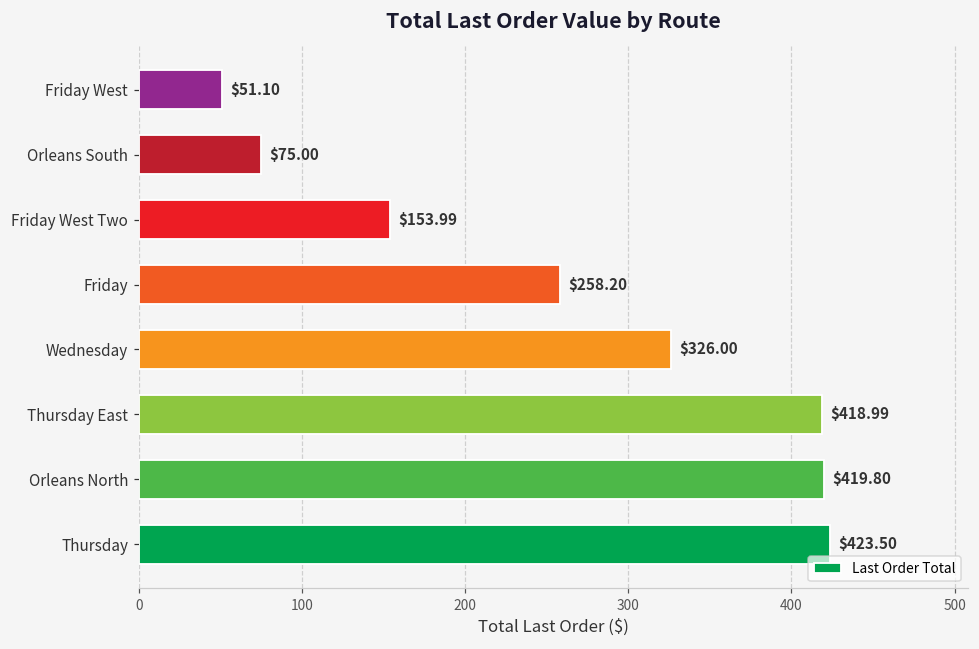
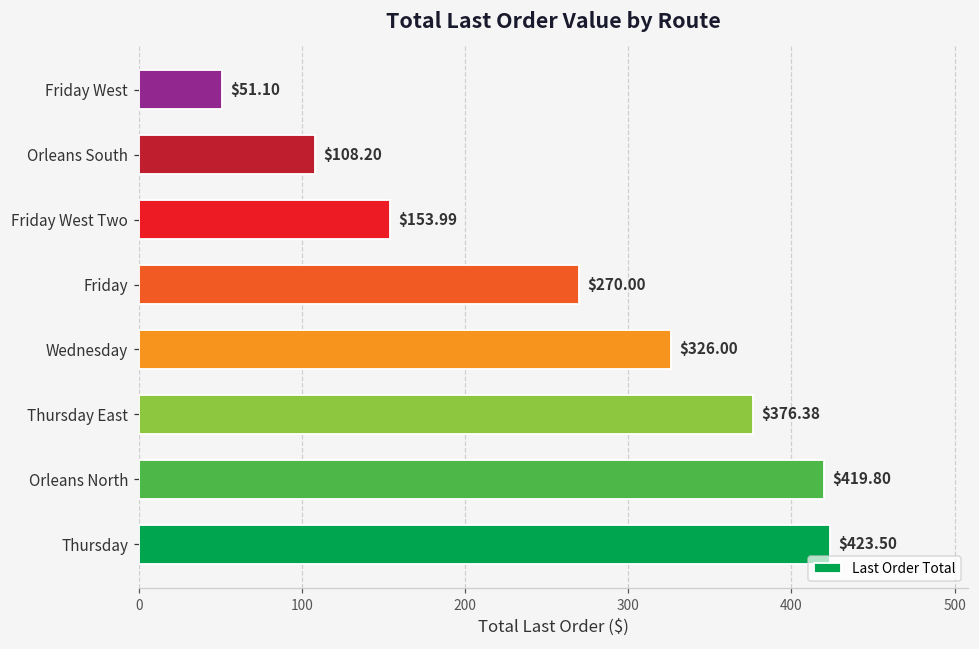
  {
    "Friday West": "$51.10",
-   "Orleans South": "$75.00",
+   "Orleans South": "$108.20",
    "Friday West Two": "$153.99",
-   "Friday": "$258.20",
+   "Friday": "$270.00",
    "Wednesday": "$326.00",
-   "Thursday East": "$418.99",
+   "Thursday East": "$376.38",
    "Orleans North": "$419.80",
    "Thursday": "$423.50"
  }
